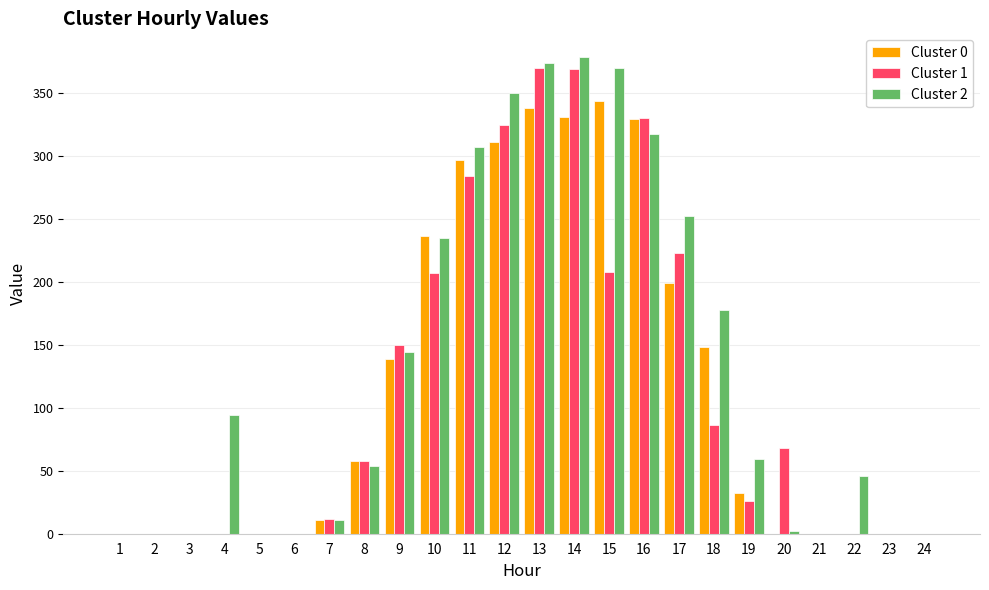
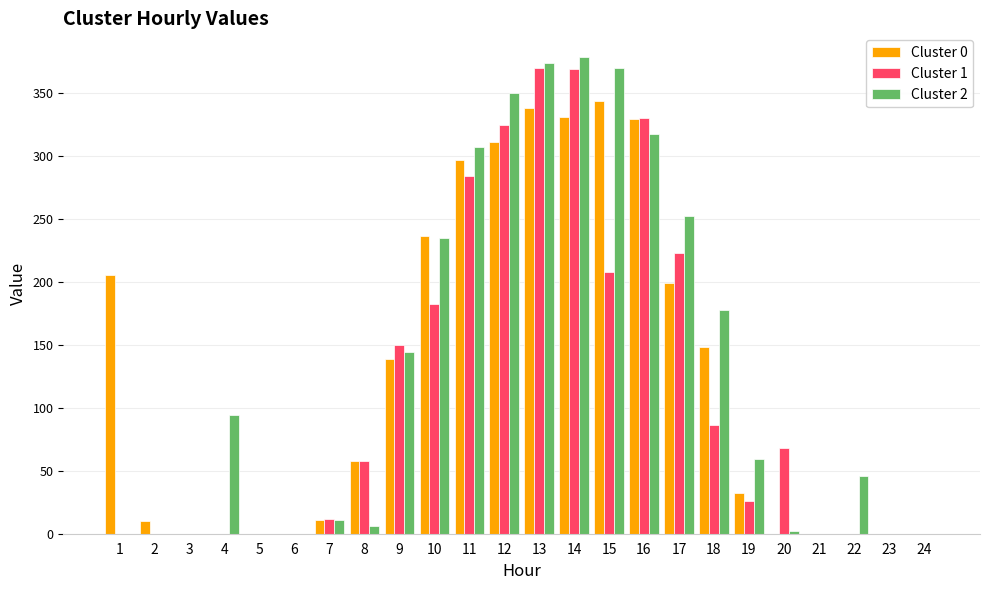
  {
    "Cluster 0": {
-     "1": 0,
-     "2": 0,
+     "1": 206,
+     "2": 10,
      "3": 0,
      "4": 0,
      "5": 0,
      "6": 0,
      "7": 11,
      "8": 58,
      "9": 139,
      "10": 236,
      "11": 297,
      "12": 311,
      "13": 339,
      "14": 331,
      "15": 344,
      "16": 329,
      "17": 199,
      "18": 148,
      "19": 32,
      "20": 0,
      "21": 0,
      "22": 0,
      "23": 0,
      "24": 0
    },
    "Cluster 1": {
      "1": 0,
      "2": 0,
      "3": 0,
      "4": 0,
      "5": 0,
      "6": 0,
      "7": 12,
      "8": 58,
      "9": 150,
-     "10": 207,
+     "10": 182,
      "11": 284,
      "12": 325,
      "13": 370,
      "14": 369,
      "15": 208,
      "16": 330,
      "17": 223,
      "18": 87,
      "19": 26,
      "20": 68,
      "21": 0,
      "22": 0,
      "23": 0,
      "24": 0
    },
    "Cluster 2": {
      "1": 0,
      "2": 0,
      "3": 0,
      "4": 95,
      "5": 0,
      "6": 0,
      "7": 11,
-     "8": 54,
+     "8": 6,
      "9": 144,
      "10": 235,
      "11": 307,
      "12": 350,
      "13": 374,
      "14": 379,
      "15": 370,
      "16": 317,
      "17": 252,
      "18": 178,
      "19": 59,
      "20": 2,
      "21": 0,
      "22": 46,
      "23": 0,
      "24": 0
    }
  }
